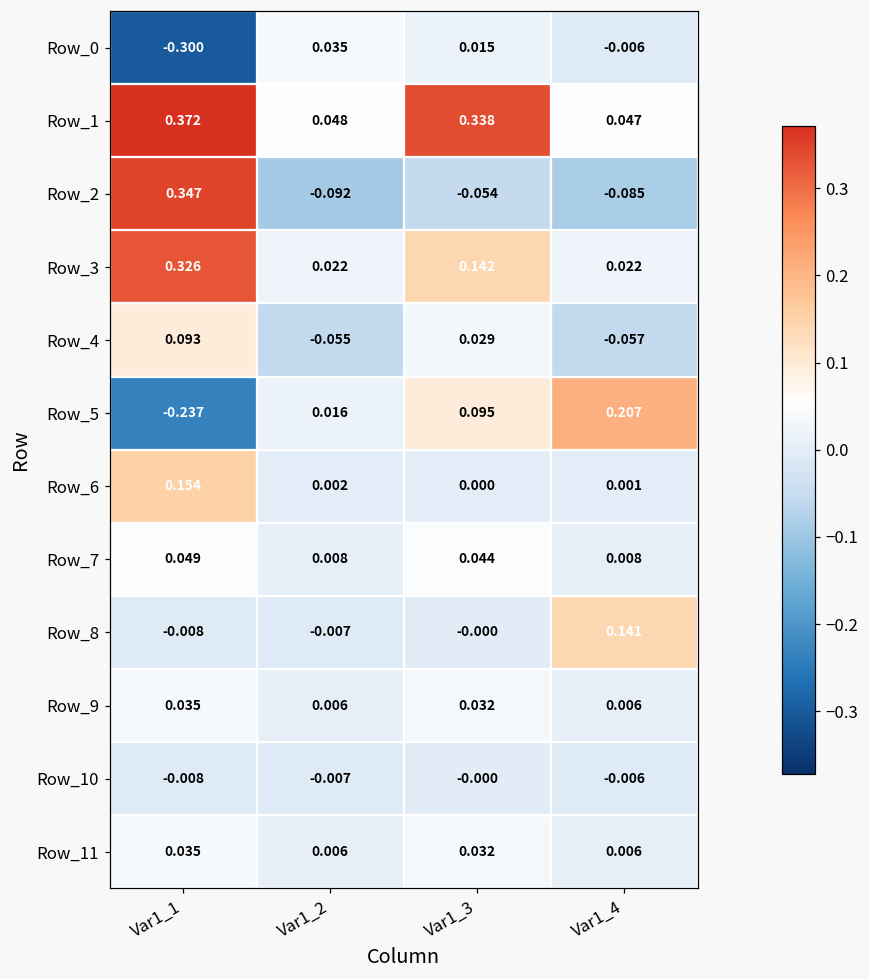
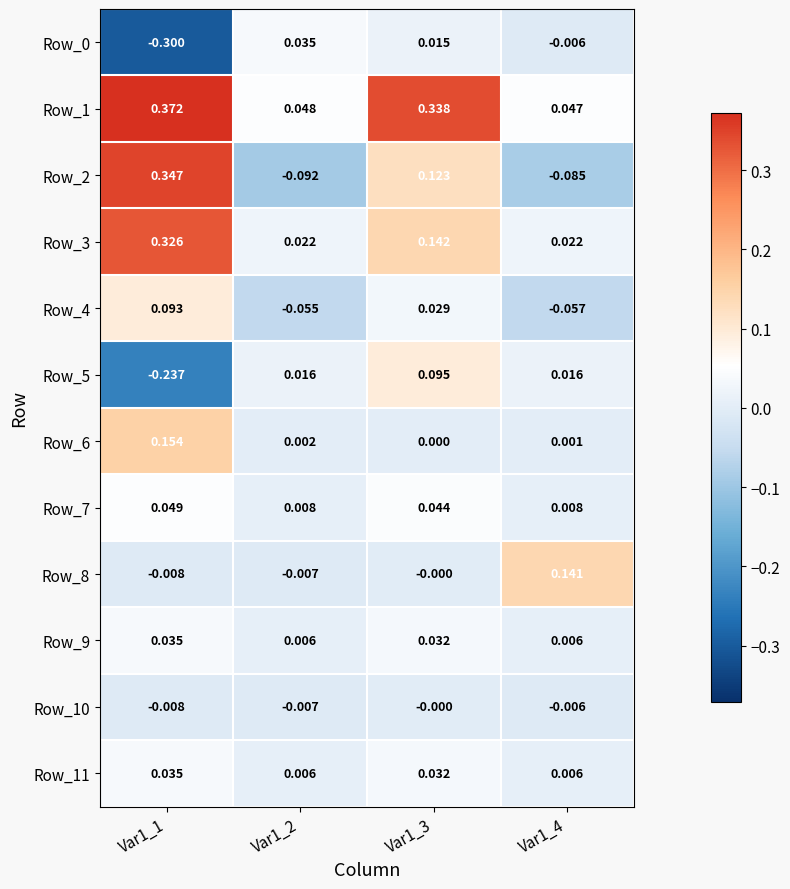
  {
    "Row_0": {
      "Var1_1": -0.300,
      "Var1_2": 0.035,
      "Var1_3": 0.015,
      "Var1_4": -0.006
    },
    "Row_1": {
      "Var1_1": 0.372,
      "Var1_2": 0.048,
      "Var1_3": 0.338,
      "Var1_4": 0.047
    },
    "Row_2": {
      "Var1_1": 0.347,
      "Var1_2": -0.092,
-     "Var1_3": -0.054,
+     "Var1_3": 0.123,
      "Var1_4": -0.085
    },
    "Row_3": {
      "Var1_1": 0.326,
      "Var1_2": 0.022,
      "Var1_3": 0.142,
      "Var1_4": 0.022
    },
    "Row_4": {
      "Var1_1": 0.093,
      "Var1_2": -0.055,
      "Var1_3": 0.029,
      "Var1_4": -0.057
    },
    "Row_5": {
      "Var1_1": -0.237,
      "Var1_2": 0.016,
      "Var1_3": 0.095,
-     "Var1_4": 0.207
+     "Var1_4": 0.016
    },
    "Row_6": {
      "Var1_1": 0.154,
      "Var1_2": 0.002,
      "Var1_3": 0.000,
      "Var1_4": 0.001
    },
    "Row_7": {
      "Var1_1": 0.049,
      "Var1_2": 0.008,
      "Var1_3": 0.044,
      "Var1_4": 0.008
    },
    "Row_8": {
      "Var1_1": -0.008,
      "Var1_2": -0.007,
      "Var1_3": -0.000,
      "Var1_4": 0.141
    },
    "Row_9": {
      "Var1_1": 0.035,
      "Var1_2": 0.006,
      "Var1_3": 0.032,
      "Var1_4": 0.006
    },
    "Row_10": {
      "Var1_1": -0.008,
      "Var1_2": -0.007,
      "Var1_3": -0.000,
      "Var1_4": -0.006
    },
    "Row_11": {
      "Var1_1": 0.035,
      "Var1_2": 0.006,
      "Var1_3": 0.032,
      "Var1_4": 0.006
    }
  }
